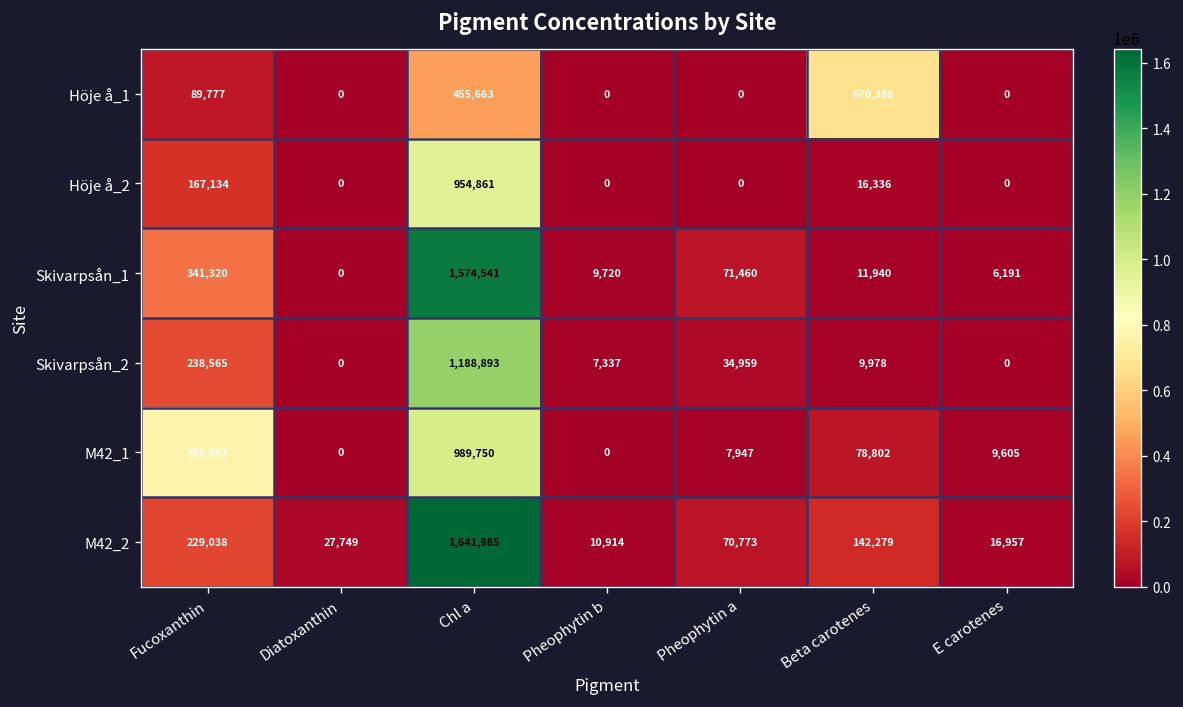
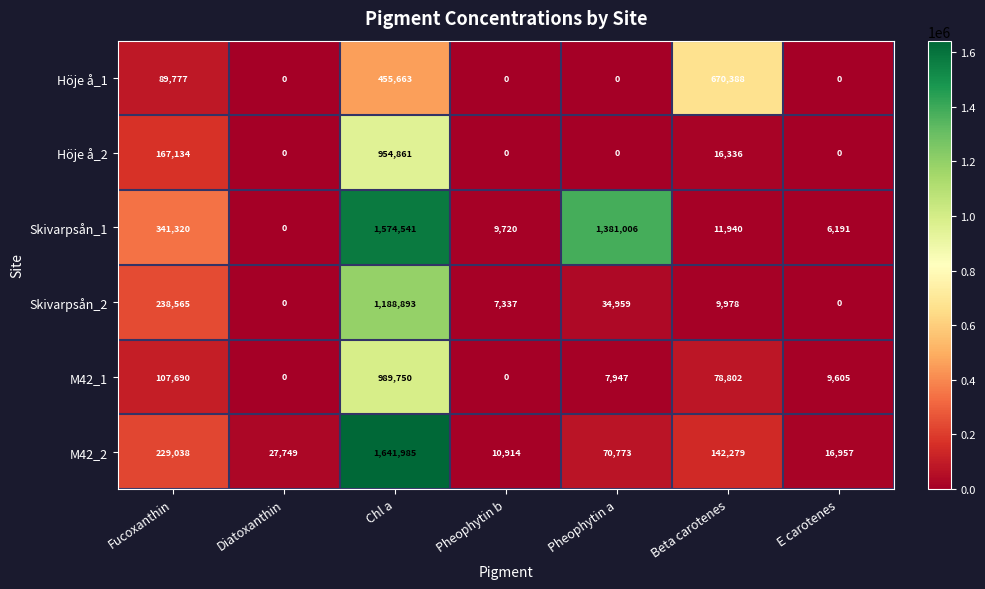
  {
    "Höje å_1": {
      "Fucoxanthin": "89,777",
      "Diatoxanthin": "0",
      "Chl a": "455,663",
      "Pheophytin b": "0",
      "Pheophytin a": "0",
      "Beta carotenes": "670,388",
      "E carotenes": "0"
    },
    "Höje å_2": {
      "Fucoxanthin": "167,134",
      "Diatoxanthin": "0",
      "Chl a": "954,861",
      "Pheophytin b": "0",
      "Pheophytin a": "0",
      "Beta carotenes": "16,336",
      "E carotenes": "0"
    },
    "Skivarpsån_1": {
      "Fucoxanthin": "341,320",
      "Diatoxanthin": "0",
      "Chl a": "1,574,541",
      "Pheophytin b": "9,720",
-     "Pheophytin a": "71,460",
+     "Pheophytin a": "1,381,006",
      "Beta carotenes": "11,940",
      "E carotenes": "6,191"
    },
    "Skivarpsån_2": {
      "Fucoxanthin": "238,565",
      "Diatoxanthin": "0",
      "Chl a": "1,188,893",
      "Pheophytin b": "7,337",
      "Pheophytin a": "34,959",
      "Beta carotenes": "9,978",
      "E carotenes": "0"
    },
    "M42_1": {
-     "Fucoxanthin": "759,657",
+     "Fucoxanthin": "107,690",
      "Diatoxanthin": "0",
      "Chl a": "989,750",
      "Pheophytin b": "0",
      "Pheophytin a": "7,947",
      "Beta carotenes": "78,802",
      "E carotenes": "9,605"
    },
    "M42_2": {
      "Fucoxanthin": "229,038",
      "Diatoxanthin": "27,749",
      "Chl a": "1,641,985",
      "Pheophytin b": "10,914",
      "Pheophytin a": "70,773",
      "Beta carotenes": "142,279",
      "E carotenes": "16,957"
    }
  }
